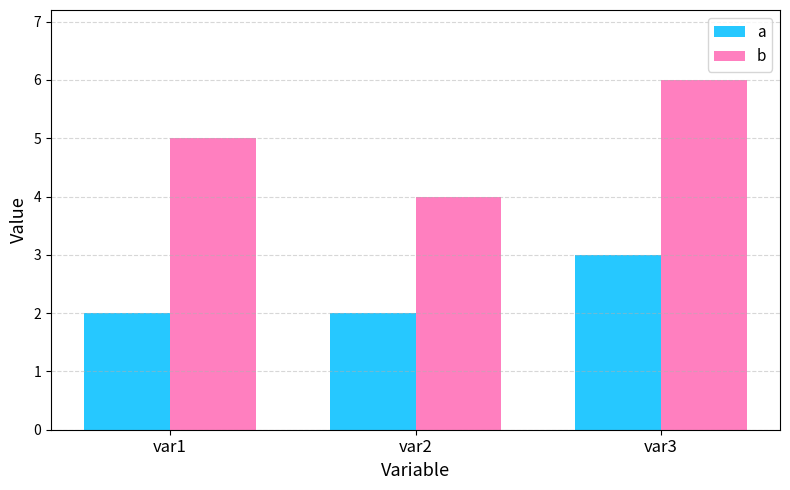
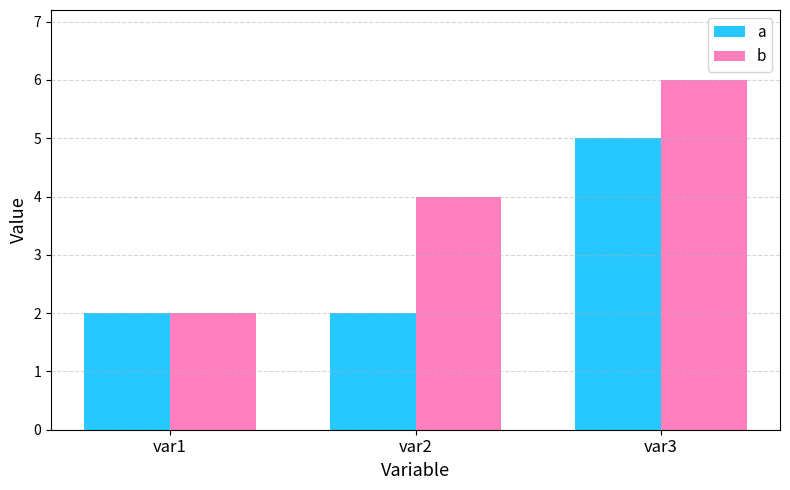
  {
    "a": {
      "var1": 2,
      "var2": 2,
-     "var3": 3
+     "var3": 5
    },
    "b": {
-     "var1": 5,
+     "var1": 2,
      "var2": 4,
      "var3": 6
    }
  }
